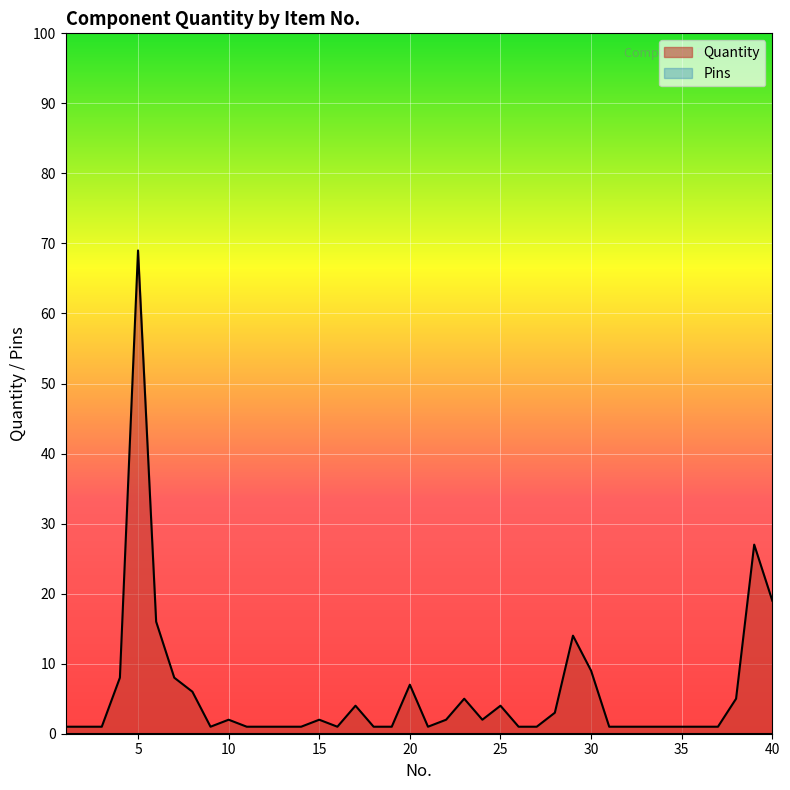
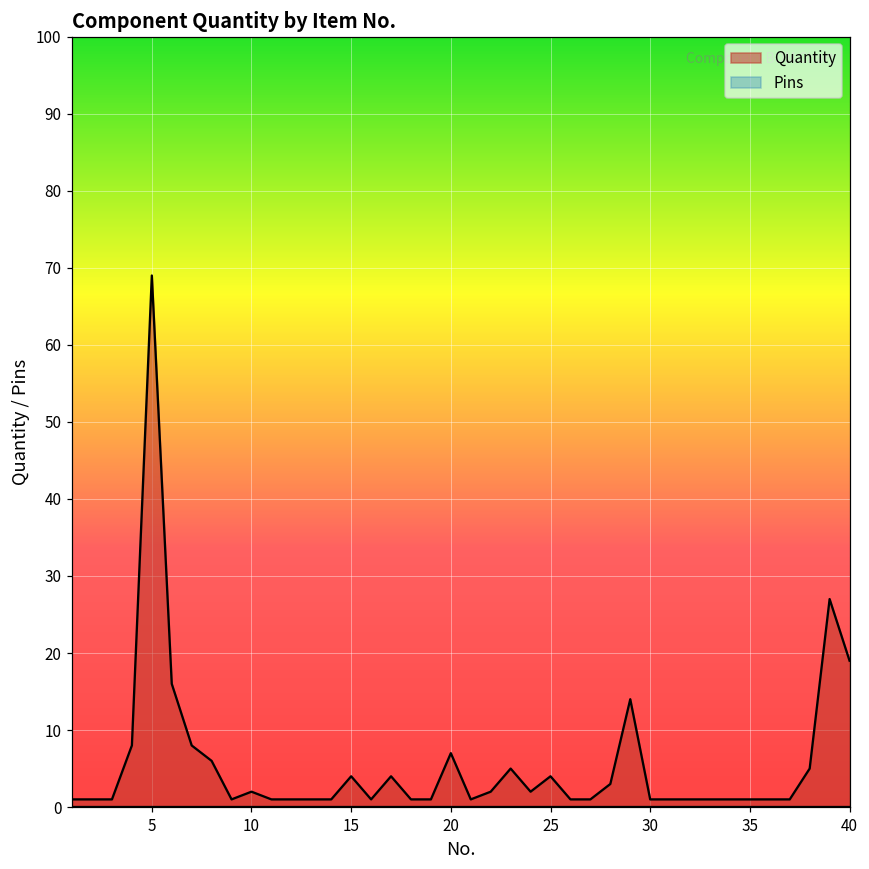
  {
    "Quantity": {
      "5": 69,
      "10": 2,
-     "15": 2,
+     "15": 4,
      "20": 7,
      "25": 4,
-     "30": 9,
+     "30": 1,
      "35": 1,
      "40": 19
    },
    "Pins": {
      "5": 0,
      "10": 0,
      "15": 0,
      "20": 0,
      "25": 0,
      "30": 0,
      "35": 0,
      "40": 0
    }
  }
